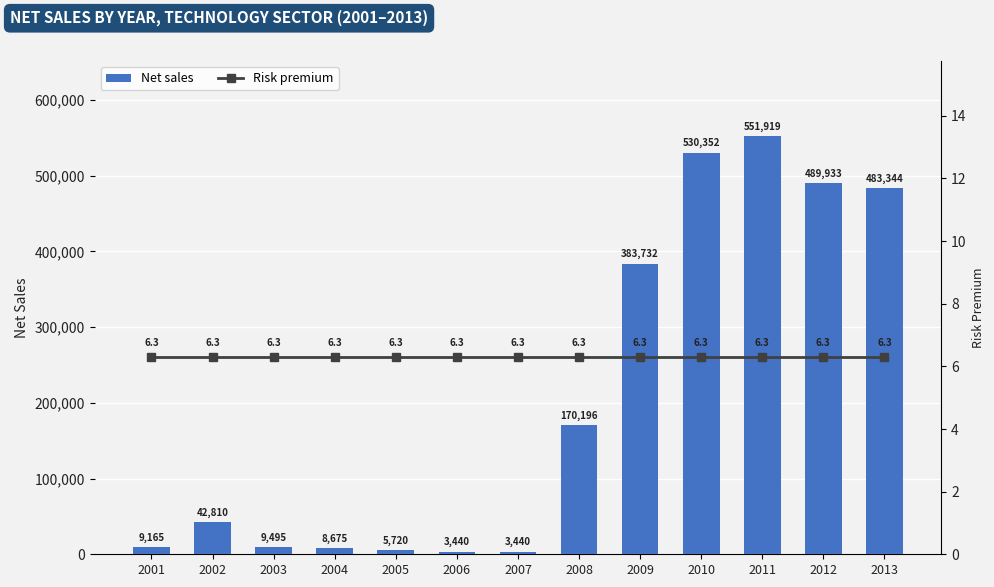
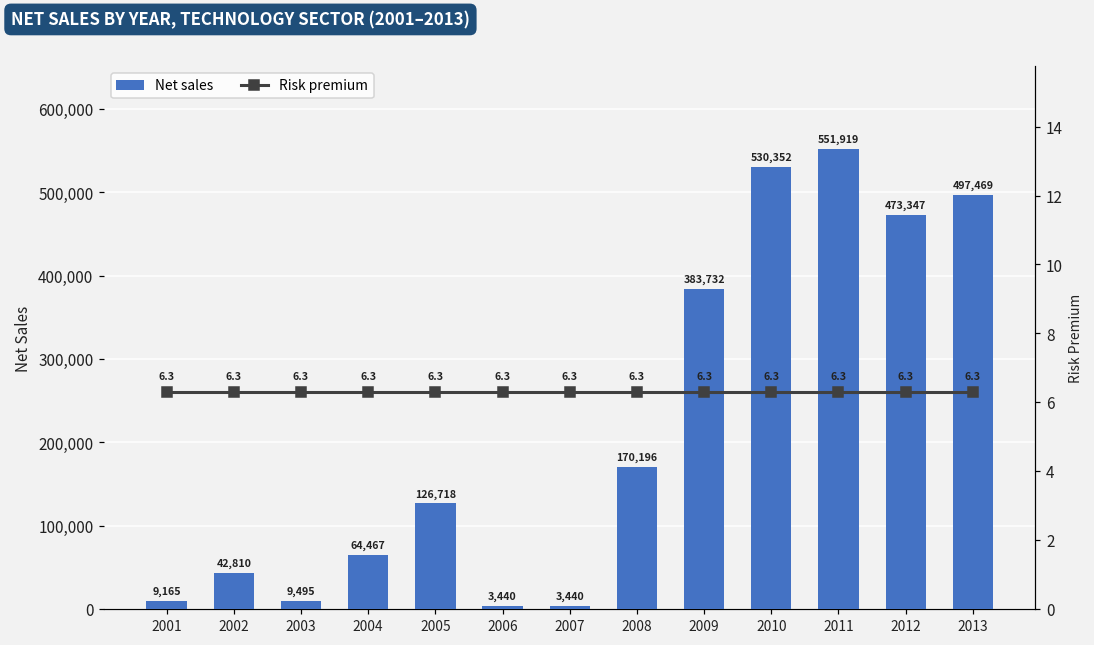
  {
    "Net sales": {
      "2001": "9,165",
      "2002": "42,810",
      "2003": "9,495",
-     "2004": "8,675",
-     "2005": "5,720",
+     "2004": "64,467",
+     "2005": "126,718",
      "2006": "3,440",
      "2007": "3,440",
      "2008": "170,196",
      "2009": "383,732",
      "2010": "530,352",
      "2011": "551,919",
-     "2012": "489,933",
-     "2013": "483,344"
+     "2012": "473,347",
+     "2013": "497,469"
    },
    "Risk premium": {
      "2001": "6.3",
      "2002": "6.3",
      "2003": "6.3",
      "2004": "6.3",
      "2005": "6.3",
      "2006": "6.3",
      "2007": "6.3",
      "2008": "6.3",
      "2009": "6.3",
      "2010": "6.3",
      "2011": "6.3",
      "2012": "6.3",
      "2013": "6.3"
    }
  }
